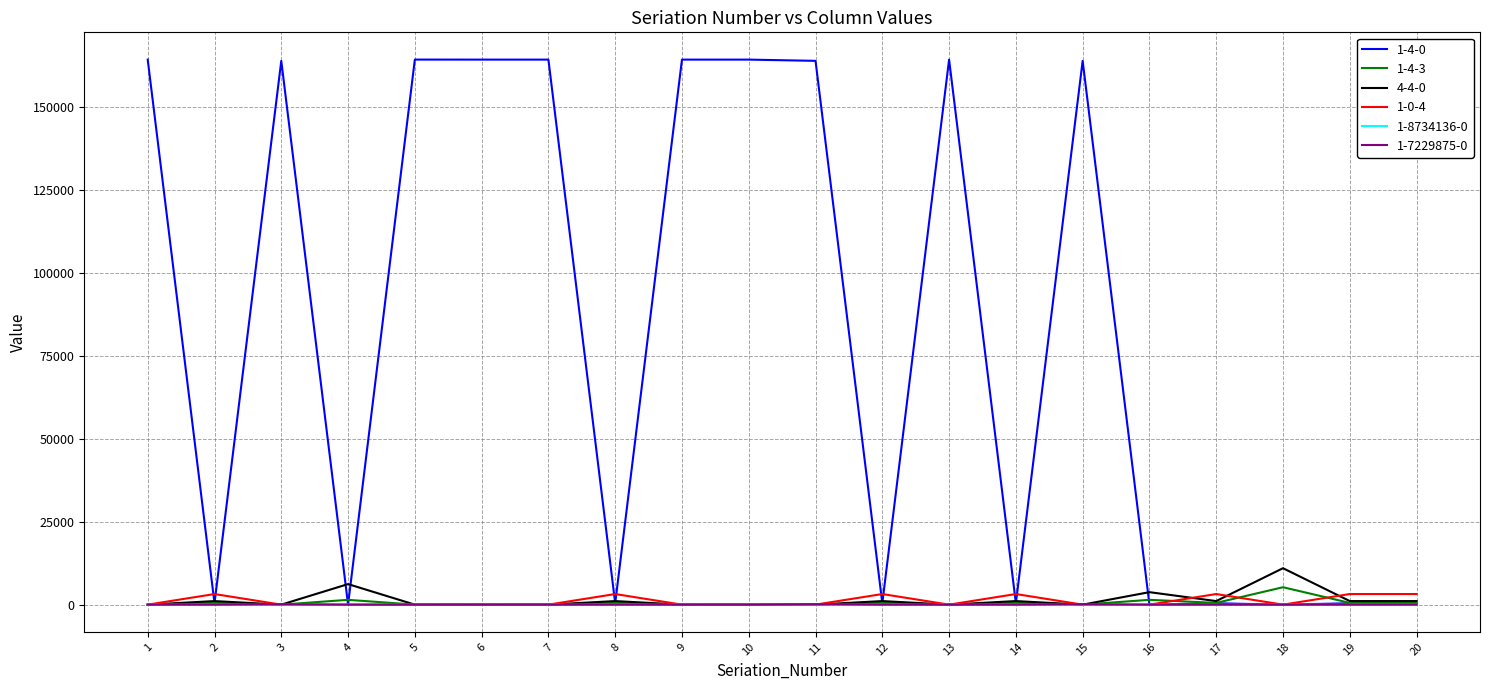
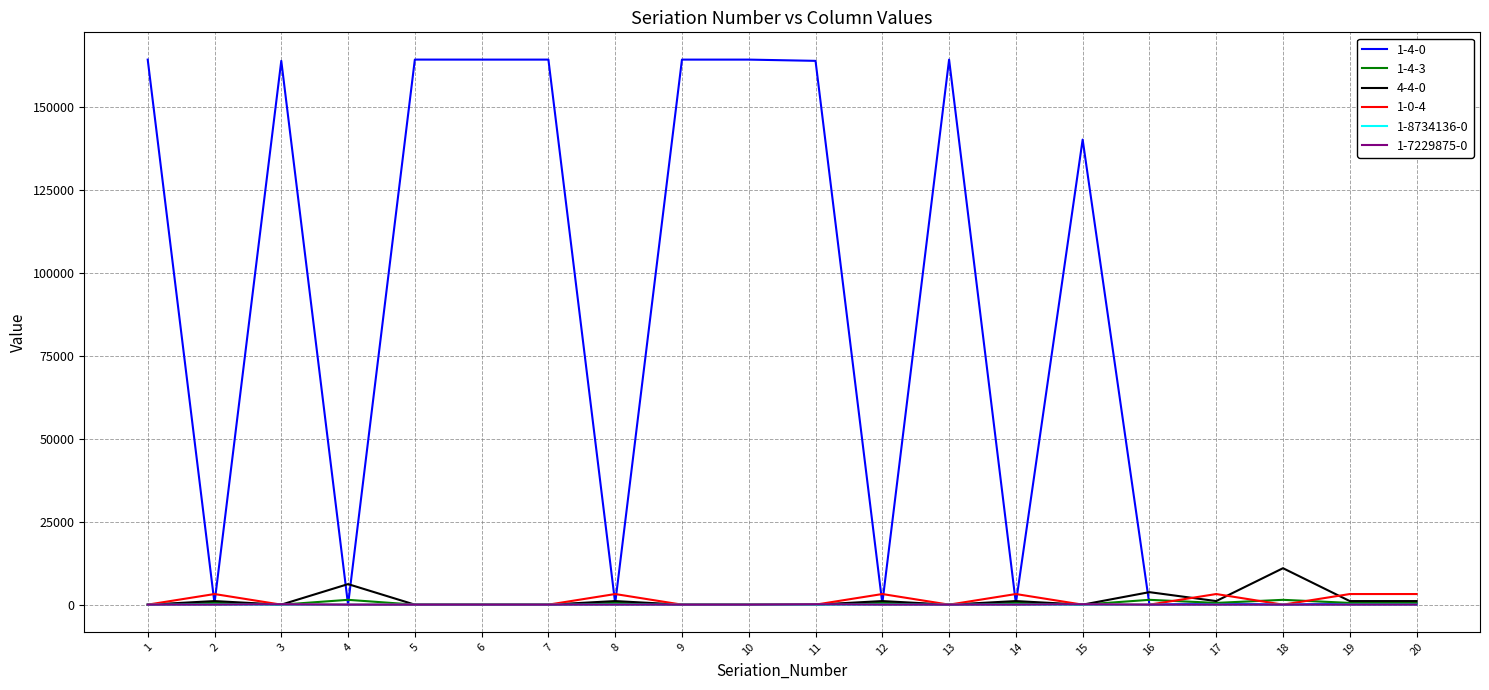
  {
    "1-4-0": {
      "1": 164000,
      "3": 164000,
      "5": 164000,
      "6": 164000,
      "7": 164000,
      "9": 164000,
      "10": 164000,
      "11": 164000,
      "13": 164000,
-     "15": 164000
+     "15": 140000
    },
    "1-4-3": {
      "4": 1000,
      "16": 1000,
-     "18": 5000
+     "18": 1000
    },
    "4-4-0": {
      "4": 6000,
      "16": 4000,
      "18": 11000
    },
    "1-0-4": {
      "2": 3000,
      "8": 3000,
      "12": 3000,
      "14": 3000,
      "17": 3000,
      "19": 3000,
      "20": 3000
    }
  }
